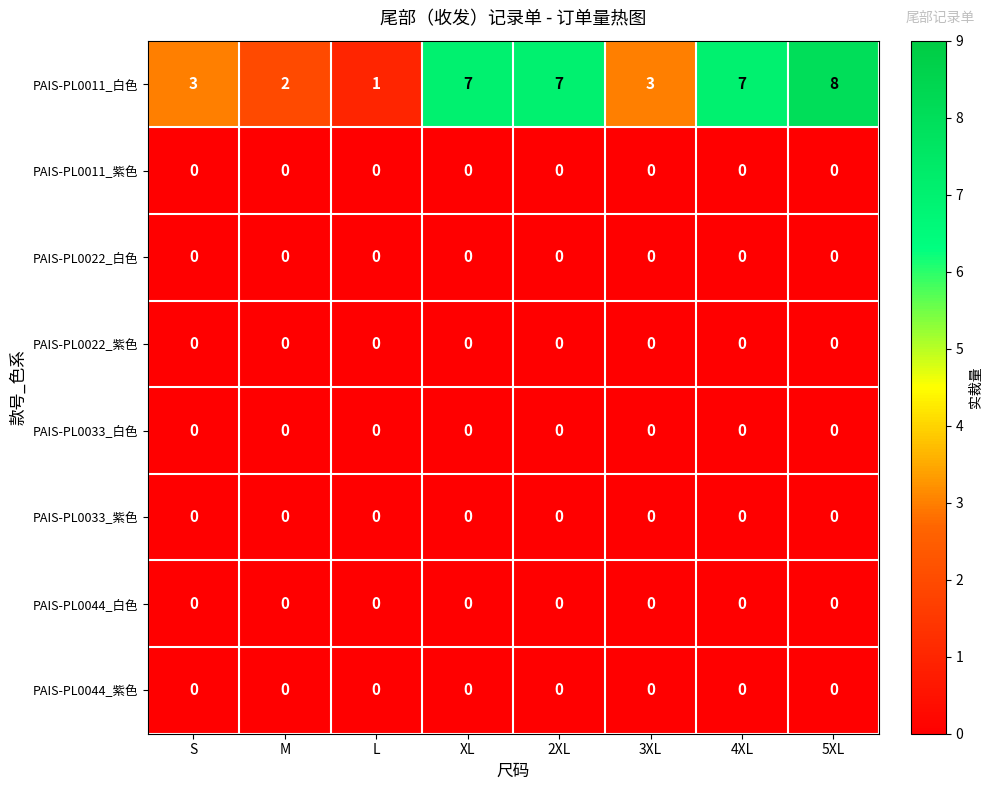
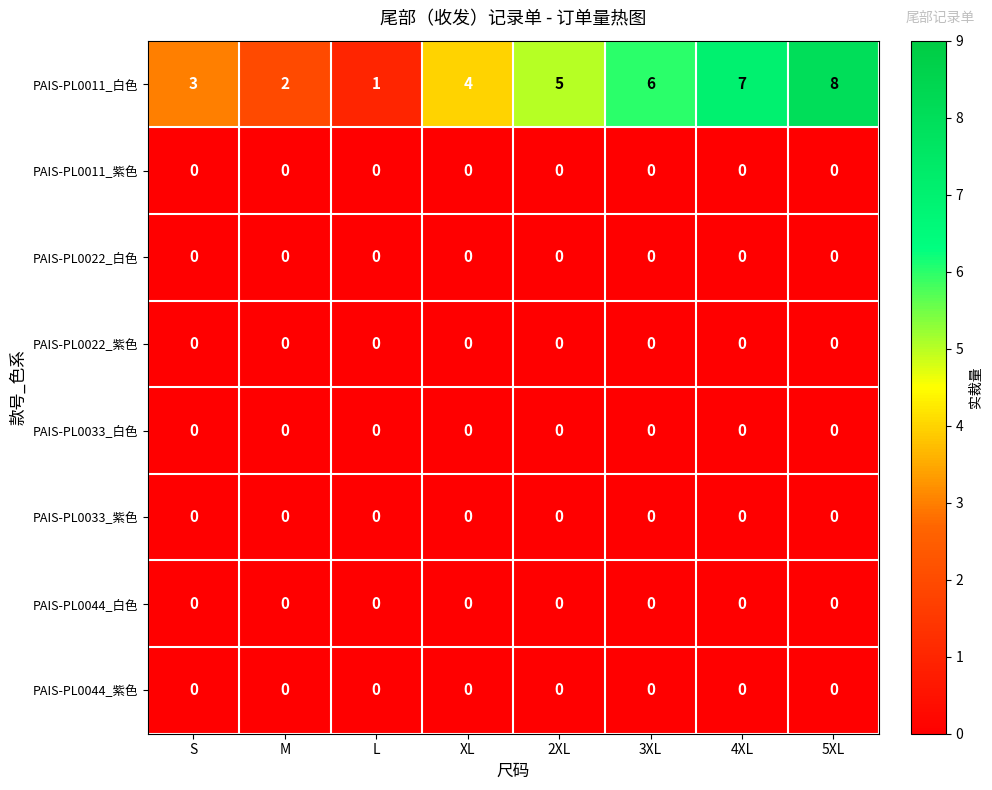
  {
    "PAIS-PL0011_白色": {
      "S": 3,
      "M": 2,
      "L": 1,
-     "XL": 7,
-     "2XL": 7,
-     "3XL": 3,
+     "XL": 4,
+     "2XL": 5,
+     "3XL": 6,
      "4XL": 7,
      "5XL": 8
    },
    "PAIS-PL0011_紫色": {
      "S": 0,
      "M": 0,
      "L": 0,
      "XL": 0,
      "2XL": 0,
      "3XL": 0,
      "4XL": 0,
      "5XL": 0
    },
    "PAIS-PL0022_白色": {
      "S": 0,
      "M": 0,
      "L": 0,
      "XL": 0,
      "2XL": 0,
      "3XL": 0,
      "4XL": 0,
      "5XL": 0
    },
    "PAIS-PL0022_紫色": {
      "S": 0,
      "M": 0,
      "L": 0,
      "XL": 0,
      "2XL": 0,
      "3XL": 0,
      "4XL": 0,
      "5XL": 0
    },
    "PAIS-PL0033_白色": {
      "S": 0,
      "M": 0,
      "L": 0,
      "XL": 0,
      "2XL": 0,
      "3XL": 0,
      "4XL": 0,
      "5XL": 0
    },
    "PAIS-PL0033_紫色": {
      "S": 0,
      "M": 0,
      "L": 0,
      "XL": 0,
      "2XL": 0,
      "3XL": 0,
      "4XL": 0,
      "5XL": 0
    },
    "PAIS-PL0044_白色": {
      "S": 0,
      "M": 0,
      "L": 0,
      "XL": 0,
      "2XL": 0,
      "3XL": 0,
      "4XL": 0,
      "5XL": 0
    },
    "PAIS-PL0044_紫色": {
      "S": 0,
      "M": 0,
      "L": 0,
      "XL": 0,
      "2XL": 0,
      "3XL": 0,
      "4XL": 0,
      "5XL": 0
    }
  }
